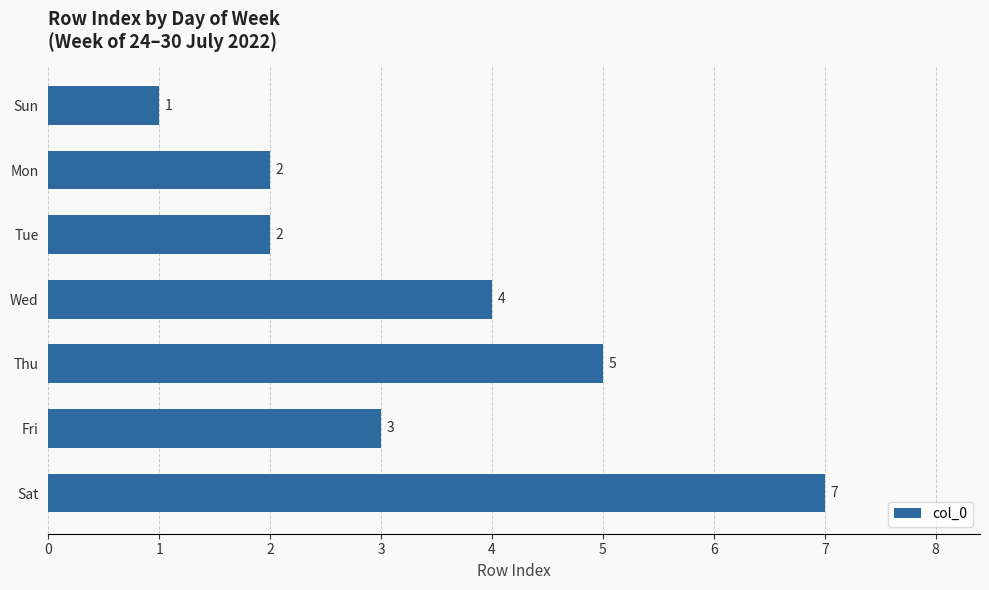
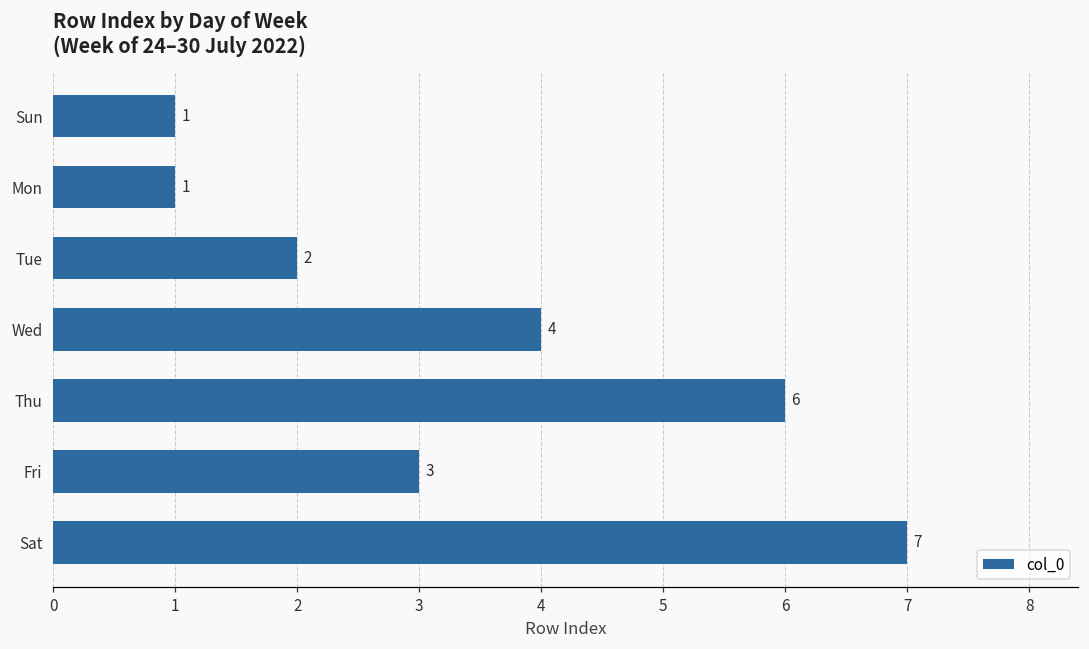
  {
    "Sun": 1,
-   "Mon": 2,
+   "Mon": 1,
    "Tue": 2,
    "Wed": 4,
-   "Thu": 5,
+   "Thu": 6,
    "Fri": 3,
    "Sat": 7
  }
